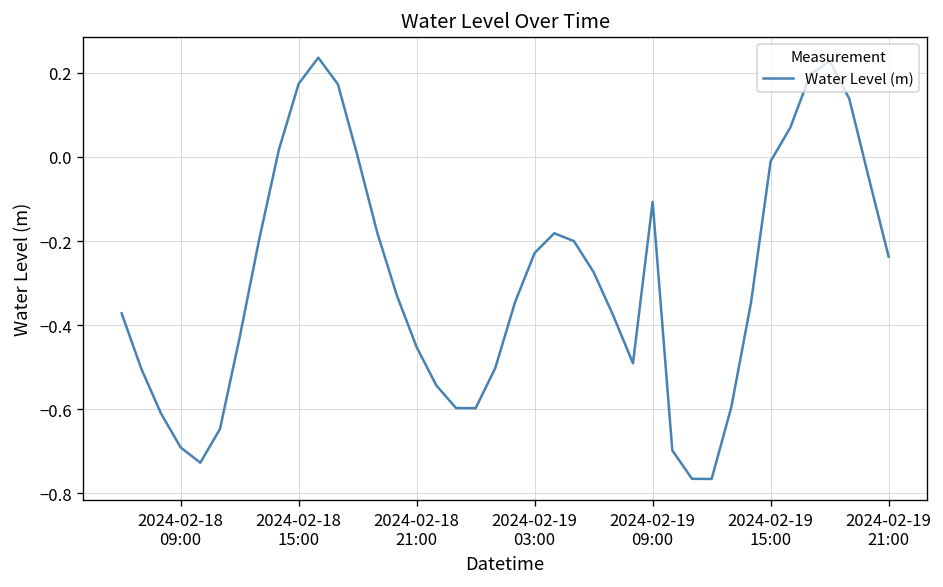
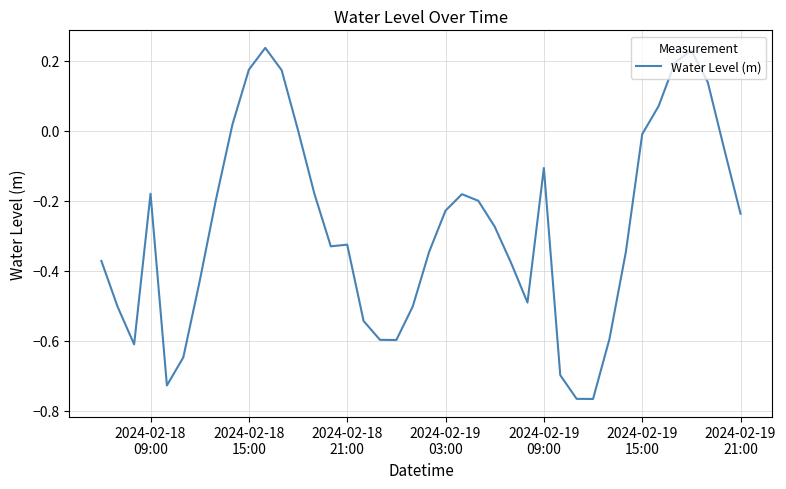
  {
-   "2024-02-18 09:00": -0.69,
+   "2024-02-18 09:00": -0.18,
    "2024-02-18 15:00": 0.17,
-   "2024-02-18 21:00": -0.45,
+   "2024-02-18 21:00": -0.33,
    "2024-02-19 03:00": -0.23,
    "2024-02-19 09:00": -0.11,
    "2024-02-19 15:00": -0.01,
    "2024-02-19 21:00": -0.24
  }
